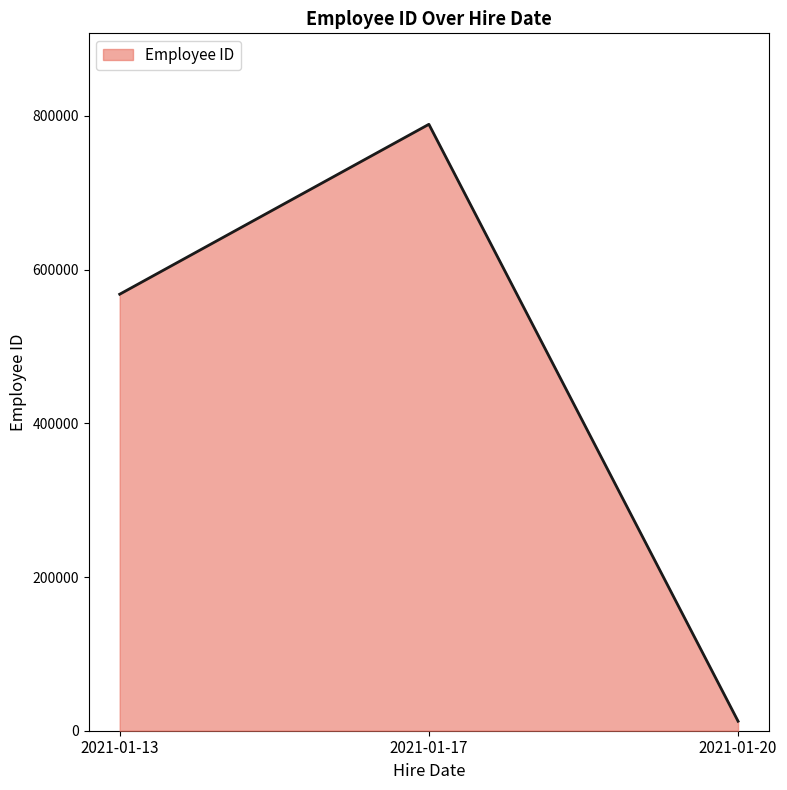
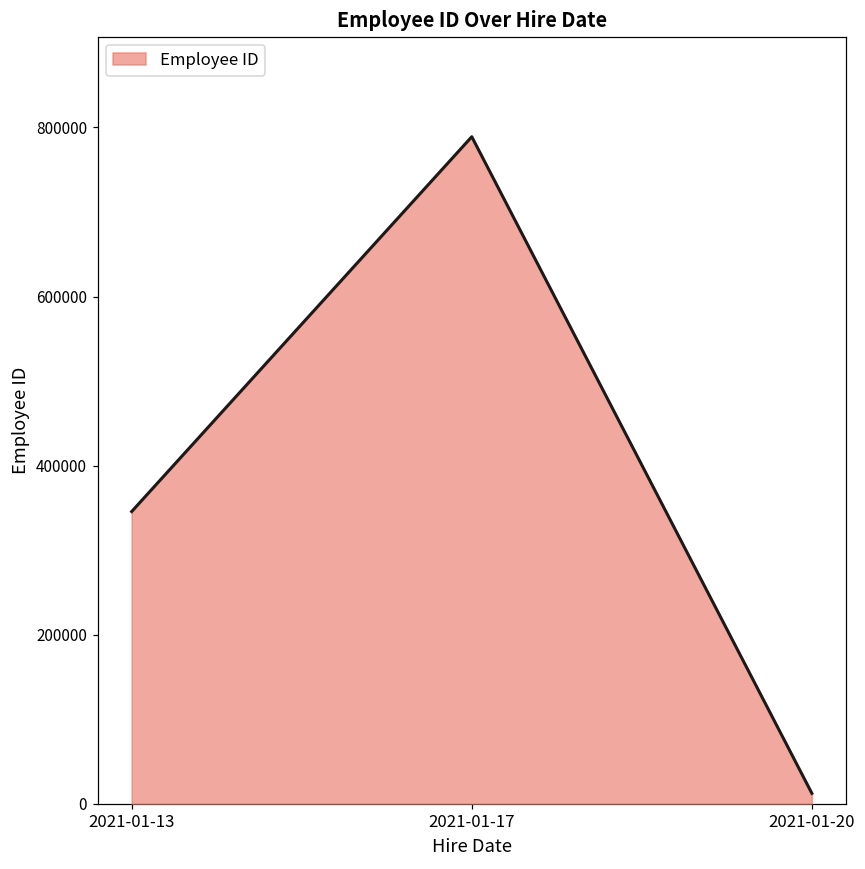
  {
-   "2021-01-13": 570000,
+   "2021-01-13": 350000,
    "2021-01-17": 790000,
    "2021-01-20": 10000
  }
